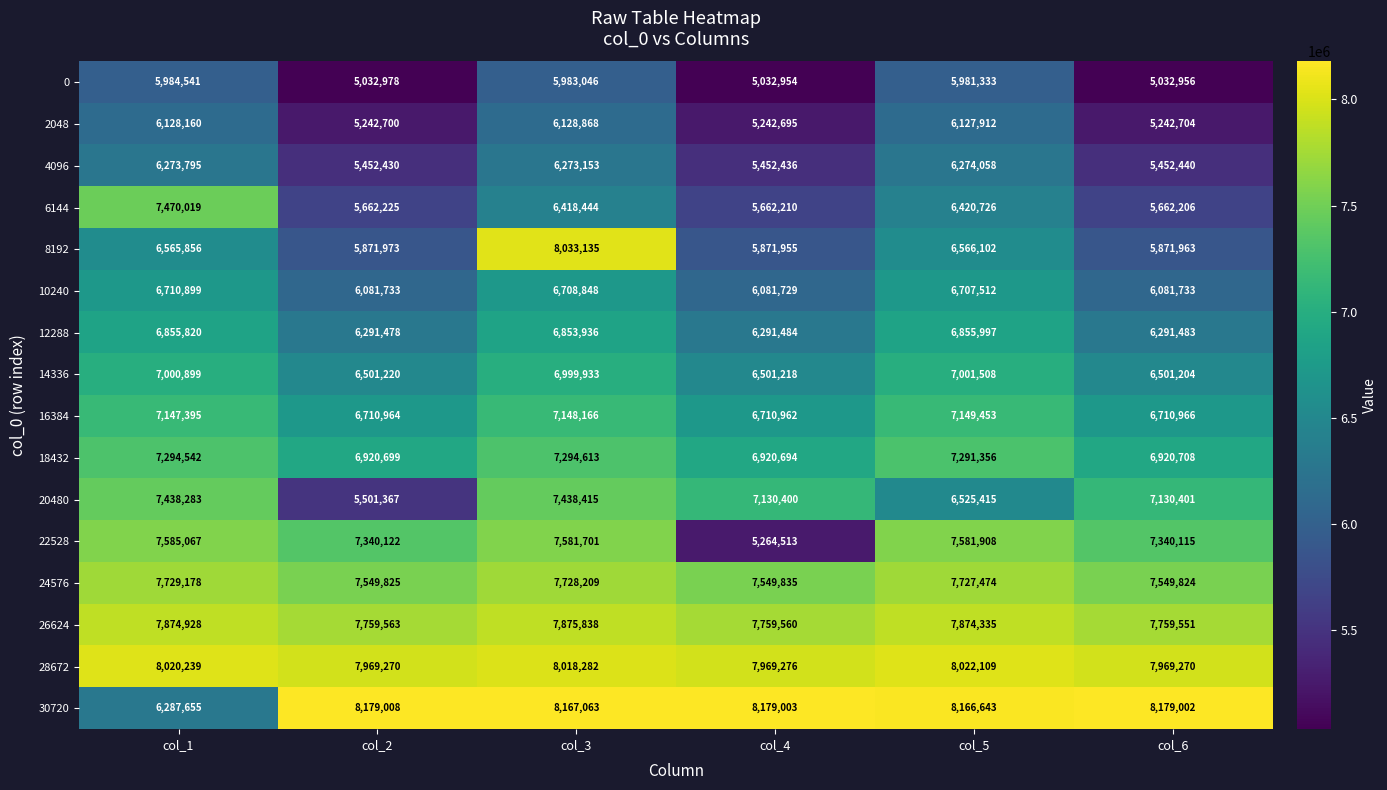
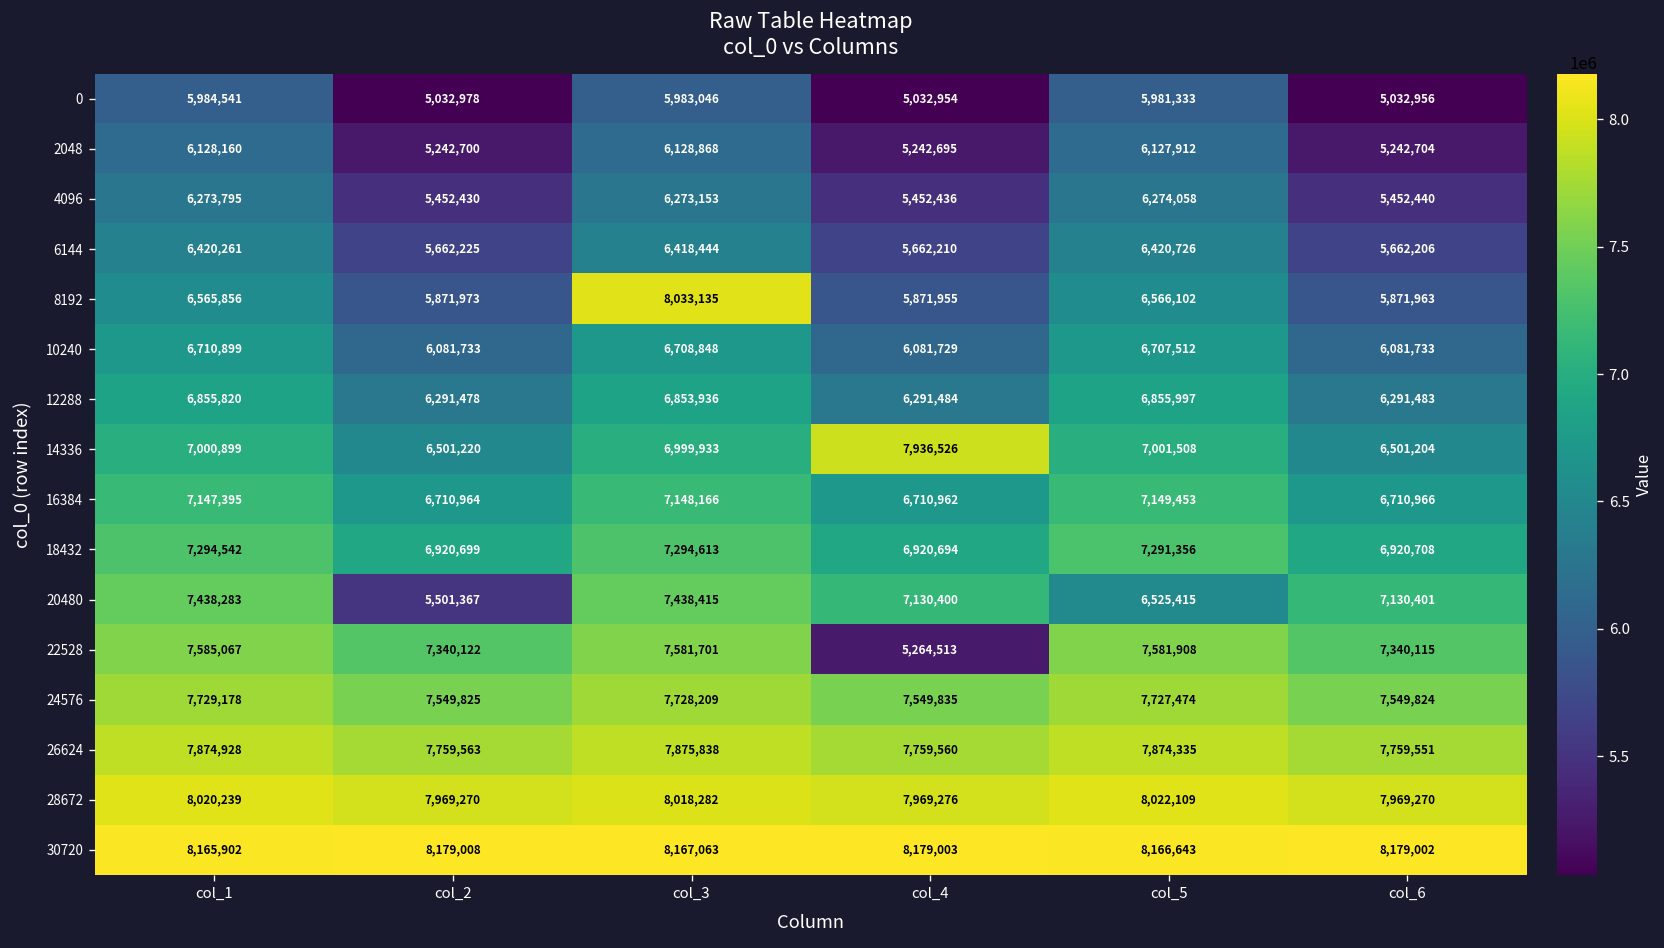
  {
    "0": {
      "col_1": "5,984,541",
      "col_2": "5,032,978",
      "col_3": "5,983,046",
      "col_4": "5,032,954",
      "col_5": "5,981,333",
      "col_6": "5,032,956"
    },
    "2048": {
      "col_1": "6,128,160",
      "col_2": "5,242,700",
      "col_3": "6,128,868",
      "col_4": "5,242,695",
      "col_5": "6,127,912",
      "col_6": "5,242,704"
    },
    "4096": {
      "col_1": "6,273,795",
      "col_2": "5,452,430",
      "col_3": "6,273,153",
      "col_4": "5,452,436",
      "col_5": "6,274,058",
      "col_6": "5,452,440"
    },
    "6144": {
-     "col_1": "7,470,019",
+     "col_1": "6,420,261",
      "col_2": "5,662,225",
      "col_3": "6,418,444",
      "col_4": "5,662,210",
      "col_5": "6,420,726",
      "col_6": "5,662,206"
    },
    "8192": {
      "col_1": "6,565,856",
      "col_2": "5,871,973",
      "col_3": "8,033,135",
      "col_4": "5,871,955",
      "col_5": "6,566,102",
      "col_6": "5,871,963"
    },
    "10240": {
      "col_1": "6,710,899",
      "col_2": "6,081,733",
      "col_3": "6,708,848",
      "col_4": "6,081,729",
      "col_5": "6,707,512",
      "col_6": "6,081,733"
    },
    "12288": {
      "col_1": "6,855,820",
      "col_2": "6,291,478",
      "col_3": "6,853,936",
      "col_4": "6,291,484",
      "col_5": "6,855,997",
      "col_6": "6,291,483"
    },
    "14336": {
      "col_1": "7,000,899",
      "col_2": "6,501,220",
      "col_3": "6,999,933",
-     "col_4": "6,501,218",
+     "col_4": "7,936,526",
      "col_5": "7,001,508",
      "col_6": "6,501,204"
    },
    "16384": {
      "col_1": "7,147,395",
      "col_2": "6,710,964",
      "col_3": "7,148,166",
      "col_4": "6,710,962",
      "col_5": "7,149,453",
      "col_6": "6,710,966"
    },
    "18432": {
      "col_1": "7,294,542",
      "col_2": "6,920,699",
      "col_3": "7,294,613",
      "col_4": "6,920,694",
      "col_5": "7,291,356",
      "col_6": "6,920,708"
    },
    "20480": {
      "col_1": "7,438,283",
      "col_2": "5,501,367",
      "col_3": "7,438,415",
      "col_4": "7,130,400",
      "col_5": "6,525,415",
      "col_6": "7,130,401"
    },
    "22528": {
      "col_1": "7,585,067",
      "col_2": "7,340,122",
      "col_3": "7,581,701",
      "col_4": "5,264,513",
      "col_5": "7,581,908",
      "col_6": "7,340,115"
    },
    "24576": {
      "col_1": "7,729,178",
      "col_2": "7,549,825",
      "col_3": "7,728,209",
      "col_4": "7,549,835",
      "col_5": "7,727,474",
      "col_6": "7,549,824"
    },
    "26624": {
      "col_1": "7,874,928",
      "col_2": "7,759,563",
      "col_3": "7,875,838",
      "col_4": "7,759,560",
      "col_5": "7,874,335",
      "col_6": "7,759,551"
    },
    "28672": {
      "col_1": "8,020,239",
      "col_2": "7,969,270",
      "col_3": "8,018,282",
      "col_4": "7,969,276",
      "col_5": "8,022,109",
      "col_6": "7,969,270"
    },
    "30720": {
-     "col_1": "6,287,655",
+     "col_1": "8,165,902",
      "col_2": "8,179,008",
      "col_3": "8,167,063",
      "col_4": "8,179,003",
      "col_5": "8,166,643",
      "col_6": "8,179,002"
    }
  }
